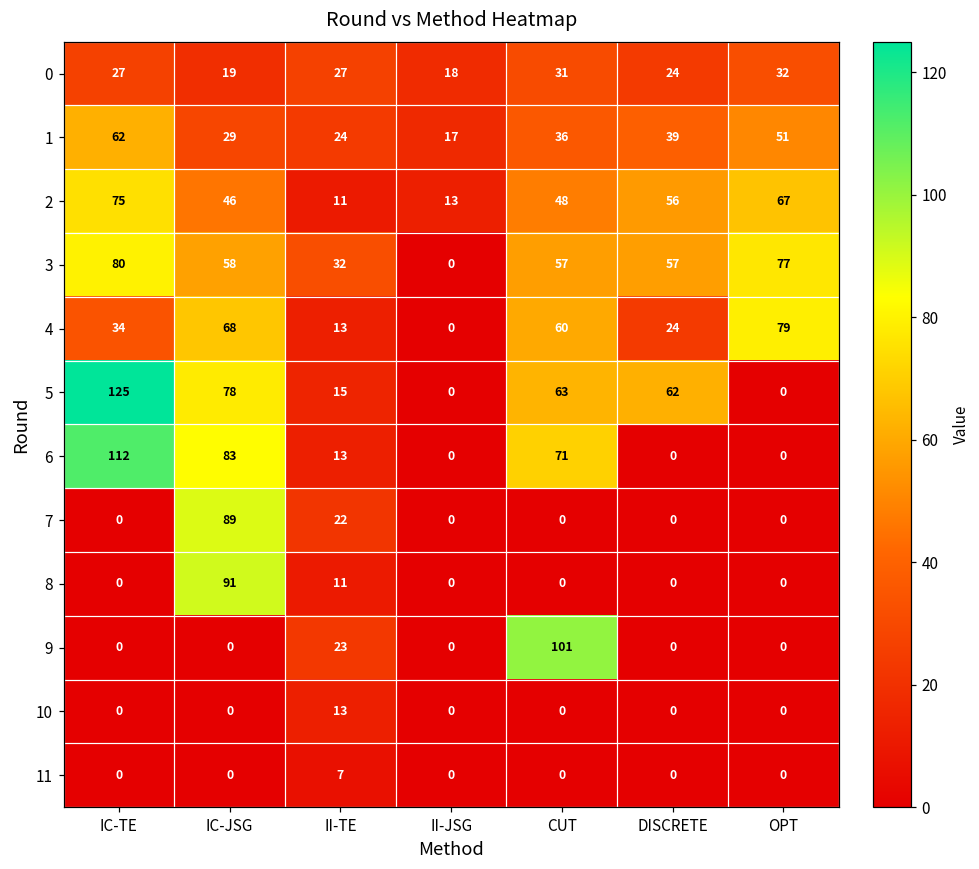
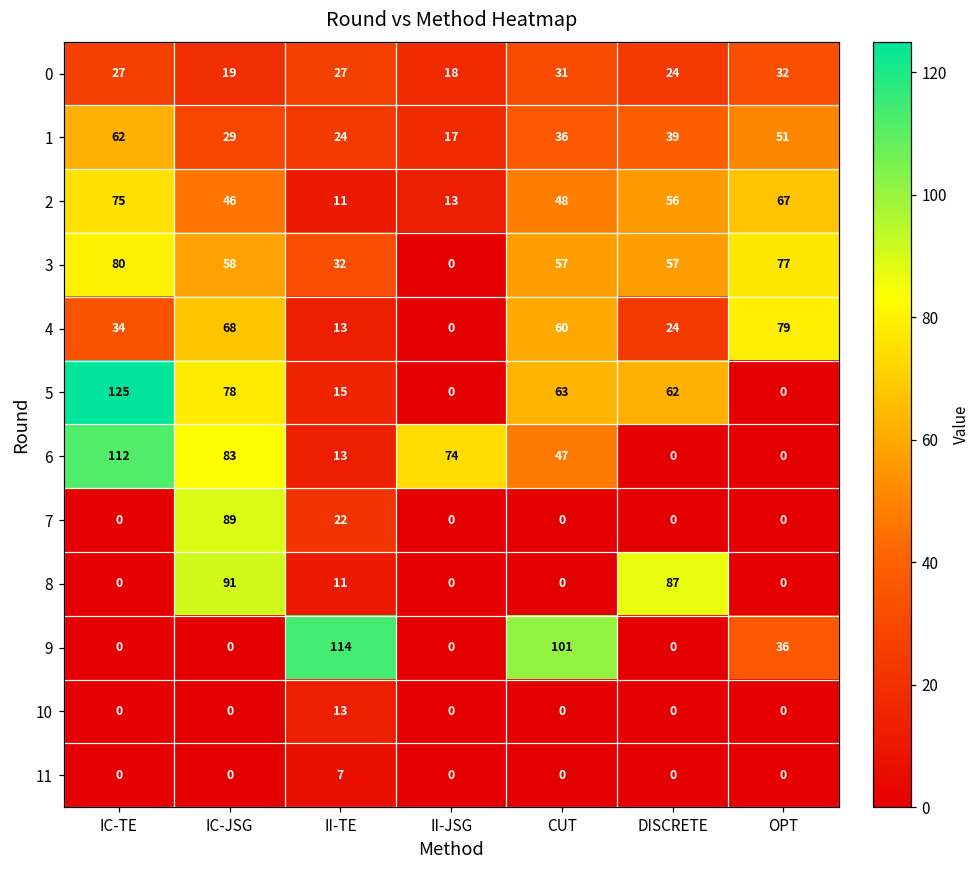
  {
    "0": {
      "IC-TE": 27,
      "IC-JSG": 19,
      "II-TE": 27,
      "II-JSG": 18,
      "CUT": 31,
      "DISCRETE": 24,
      "OPT": 32
    },
    "1": {
      "IC-TE": 62,
      "IC-JSG": 29,
      "II-TE": 24,
      "II-JSG": 17,
      "CUT": 36,
      "DISCRETE": 39,
      "OPT": 51
    },
    "2": {
      "IC-TE": 75,
      "IC-JSG": 46,
      "II-TE": 11,
      "II-JSG": 13,
      "CUT": 48,
      "DISCRETE": 56,
      "OPT": 67
    },
    "3": {
      "IC-TE": 80,
      "IC-JSG": 58,
      "II-TE": 32,
      "II-JSG": 0,
      "CUT": 57,
      "DISCRETE": 57,
      "OPT": 77
    },
    "4": {
      "IC-TE": 34,
      "IC-JSG": 68,
      "II-TE": 13,
      "II-JSG": 0,
      "CUT": 60,
      "DISCRETE": 24,
      "OPT": 79
    },
    "5": {
      "IC-TE": 125,
      "IC-JSG": 78,
      "II-TE": 15,
      "II-JSG": 0,
      "CUT": 63,
      "DISCRETE": 62,
      "OPT": 0
    },
    "6": {
      "IC-TE": 112,
      "IC-JSG": 83,
      "II-TE": 13,
-     "II-JSG": 0,
-     "CUT": 71,
+     "II-JSG": 74,
+     "CUT": 47,
      "DISCRETE": 0,
      "OPT": 0
    },
    "7": {
      "IC-TE": 0,
      "IC-JSG": 89,
      "II-TE": 22,
      "II-JSG": 0,
      "CUT": 0,
      "DISCRETE": 0,
      "OPT": 0
    },
    "8": {
      "IC-TE": 0,
      "IC-JSG": 91,
      "II-TE": 11,
      "II-JSG": 0,
      "CUT": 0,
-     "DISCRETE": 0,
+     "DISCRETE": 87,
      "OPT": 0
    },
    "9": {
      "IC-TE": 0,
      "IC-JSG": 0,
-     "II-TE": 23,
+     "II-TE": 114,
      "II-JSG": 0,
      "CUT": 101,
      "DISCRETE": 0,
-     "OPT": 0
+     "OPT": 36
    },
    "10": {
      "IC-TE": 0,
      "IC-JSG": 0,
      "II-TE": 13,
      "II-JSG": 0,
      "CUT": 0,
      "DISCRETE": 0,
      "OPT": 0
    },
    "11": {
      "IC-TE": 0,
      "IC-JSG": 0,
      "II-TE": 7,
      "II-JSG": 0,
      "CUT": 0,
      "DISCRETE": 0,
      "OPT": 0
    }
  }
